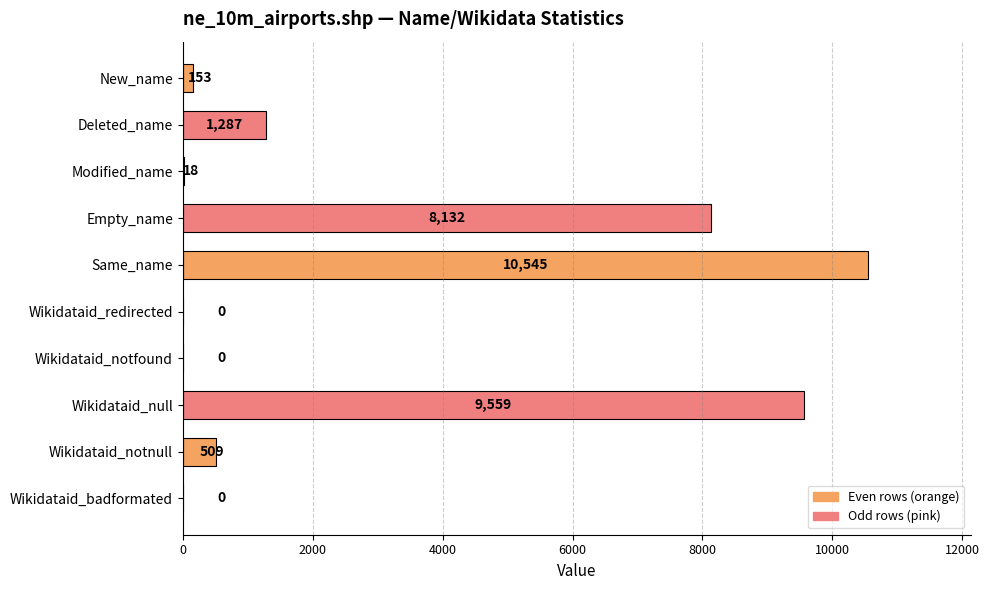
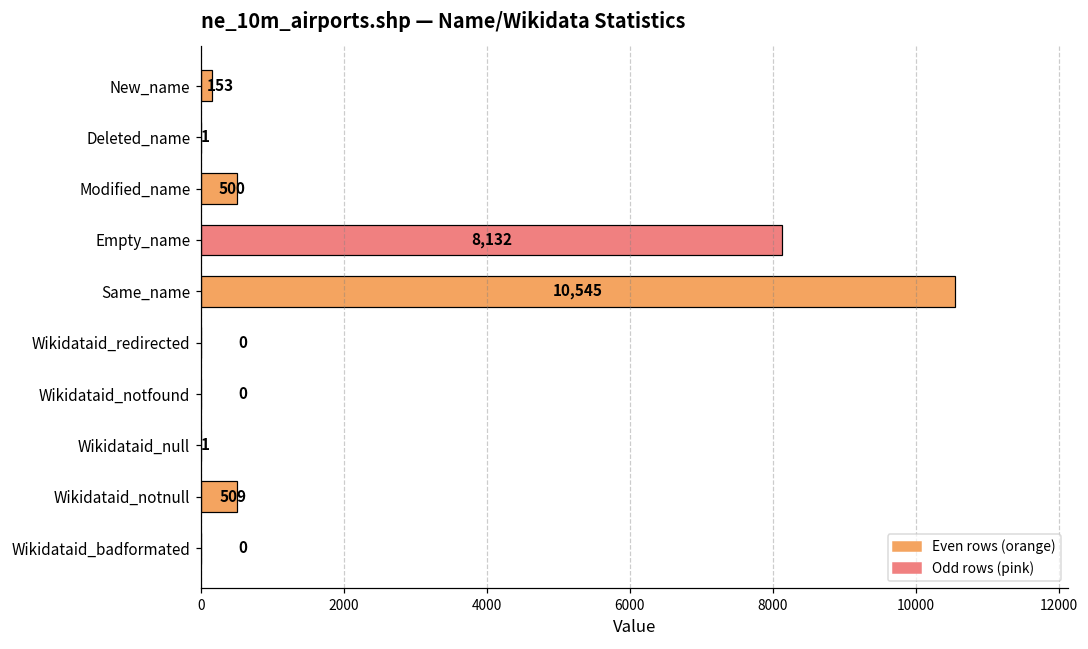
  {
    "New_name": "153",
-   "Deleted_name": "1,287",
-   "Modified_name": "18",
+   "Deleted_name": "1",
+   "Modified_name": "500",
    "Empty_name": "8,132",
    "Same_name": "10,545",
-   "Wikidataid_null": "9,559",
+   "Wikidataid_null": "1",
    "Wikidataid_notnull": "509"
  }
